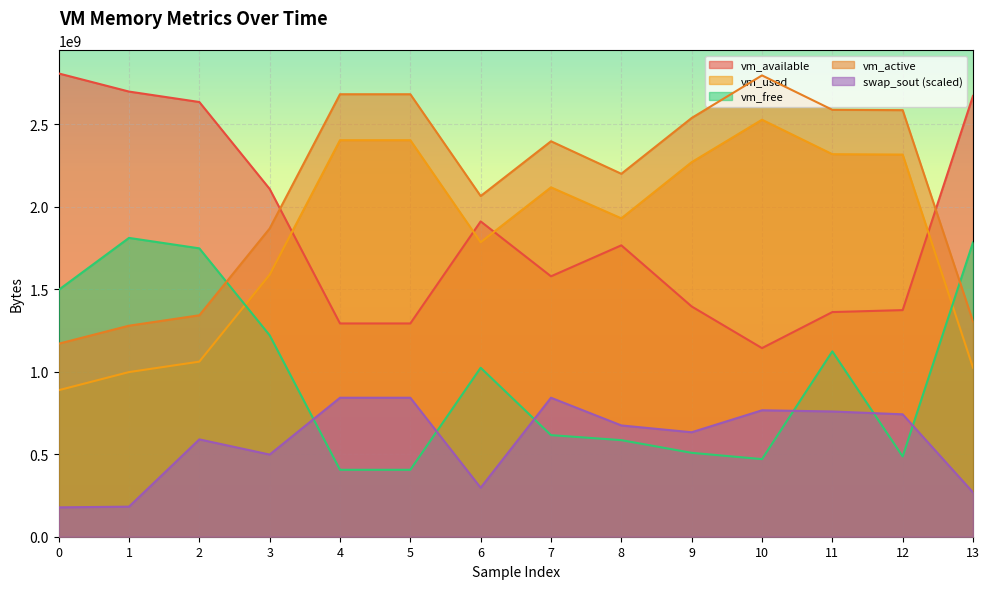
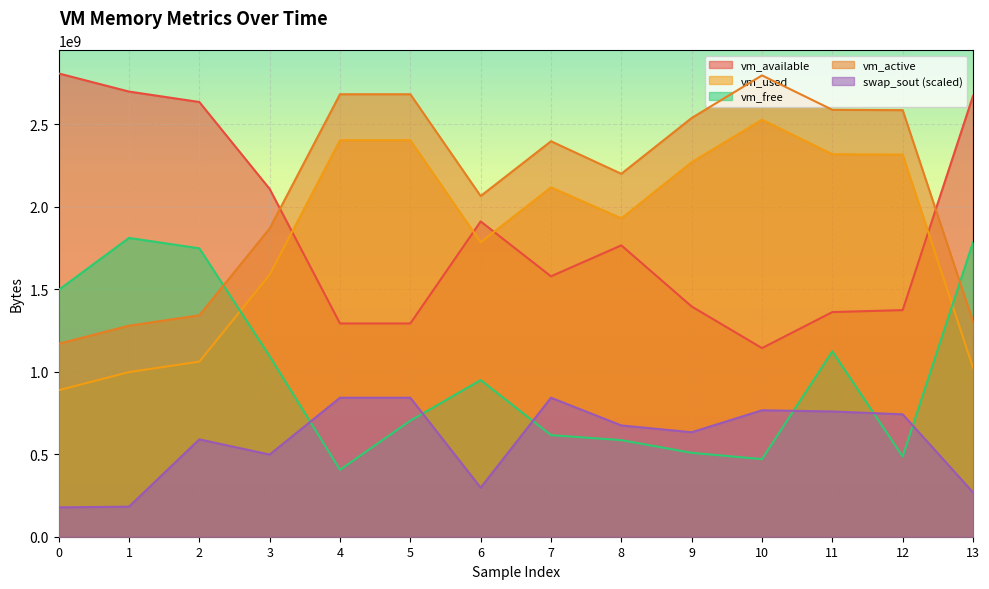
  {
    "vm_free": {
      "0": 1500000000,
      "1": 1810000000,
      "2": 1750000000,
-     "3": 1220000000,
+     "3": 1090000000,
      "4": 410000000,
-     "5": 410000000,
-     "6": 1020000000,
+     "5": 700000000,
+     "6": 950000000,
      "7": 620000000,
      "8": 590000000,
      "9": 510000000,
      "10": 470000000,
      "11": 1120000000,
      "12": 490000000,
      "13": 1780000000
    },
    "swap_sout (scaled)": {
      "0": 180000000,
      "1": 180000000,
      "2": 590000000,
      "3": 500000000,
      "4": 840000000,
      "5": 840000000,
      "6": 300000000,
      "7": 840000000,
      "8": 670000000,
      "9": 630000000,
      "10": 770000000,
      "11": 760000000,
      "12": 740000000,
      "13": 270000000
    }
  }
